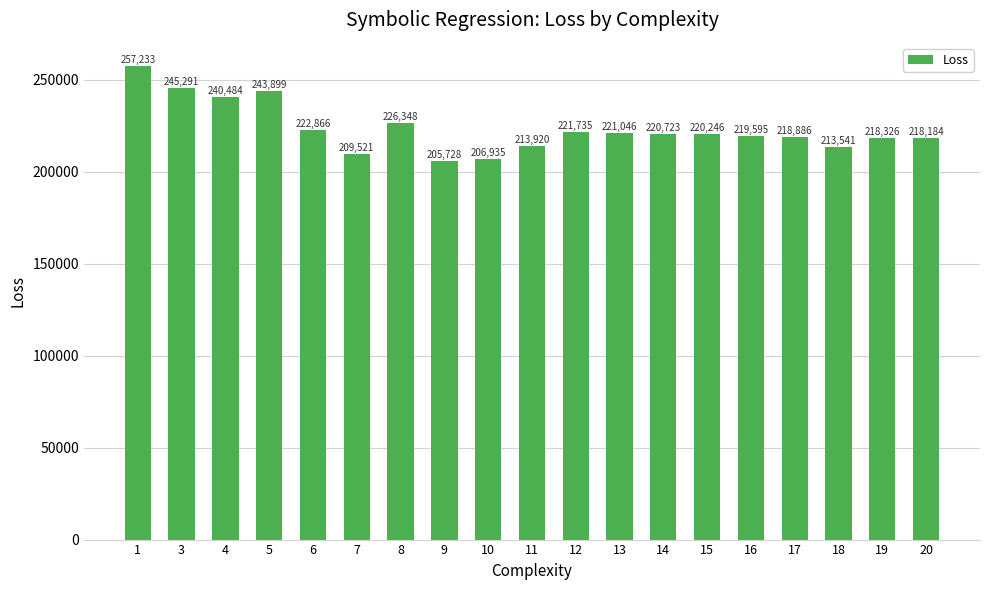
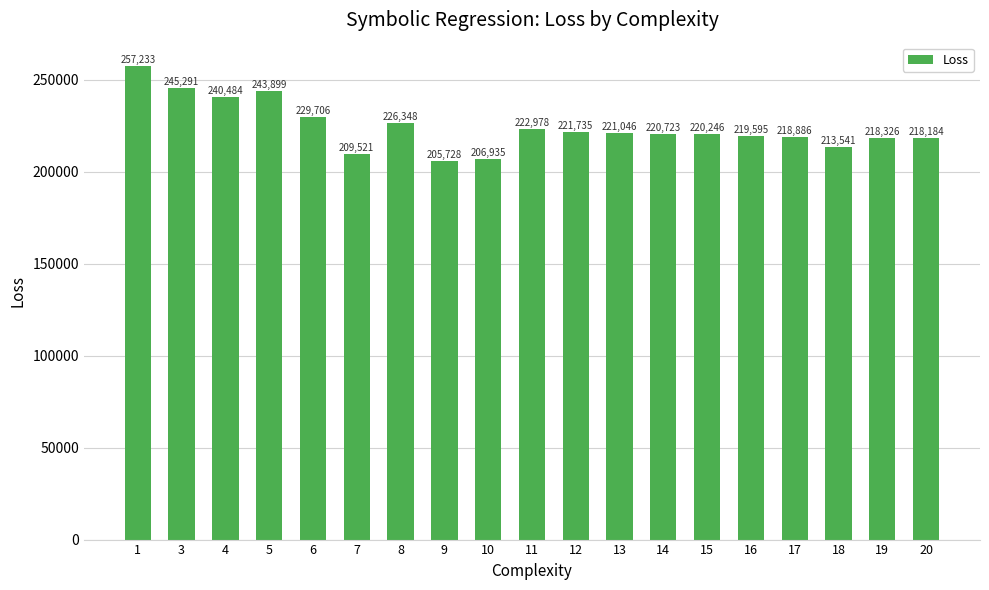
  {
    "1": "257,233",
    "3": "245,291",
    "4": "240,484",
    "5": "243,899",
-   "6": "222,866",
+   "6": "229,706",
    "7": "209,521",
    "8": "226,348",
    "9": "205,728",
    "10": "206,935",
-   "11": "213,920",
+   "11": "222,978",
    "12": "221,735",
    "13": "221,046",
    "14": "220,723",
    "15": "220,246",
    "16": "219,595",
    "17": "218,886",
    "18": "213,541",
    "19": "218,326",
    "20": "218,184"
  }
